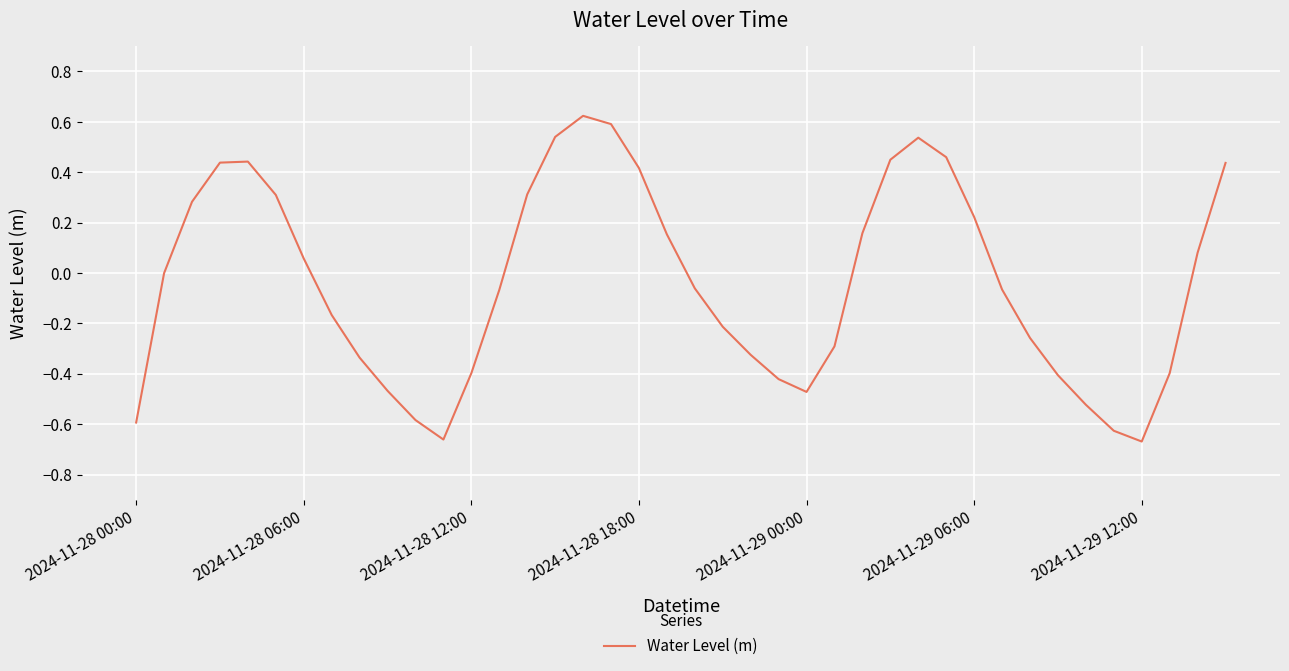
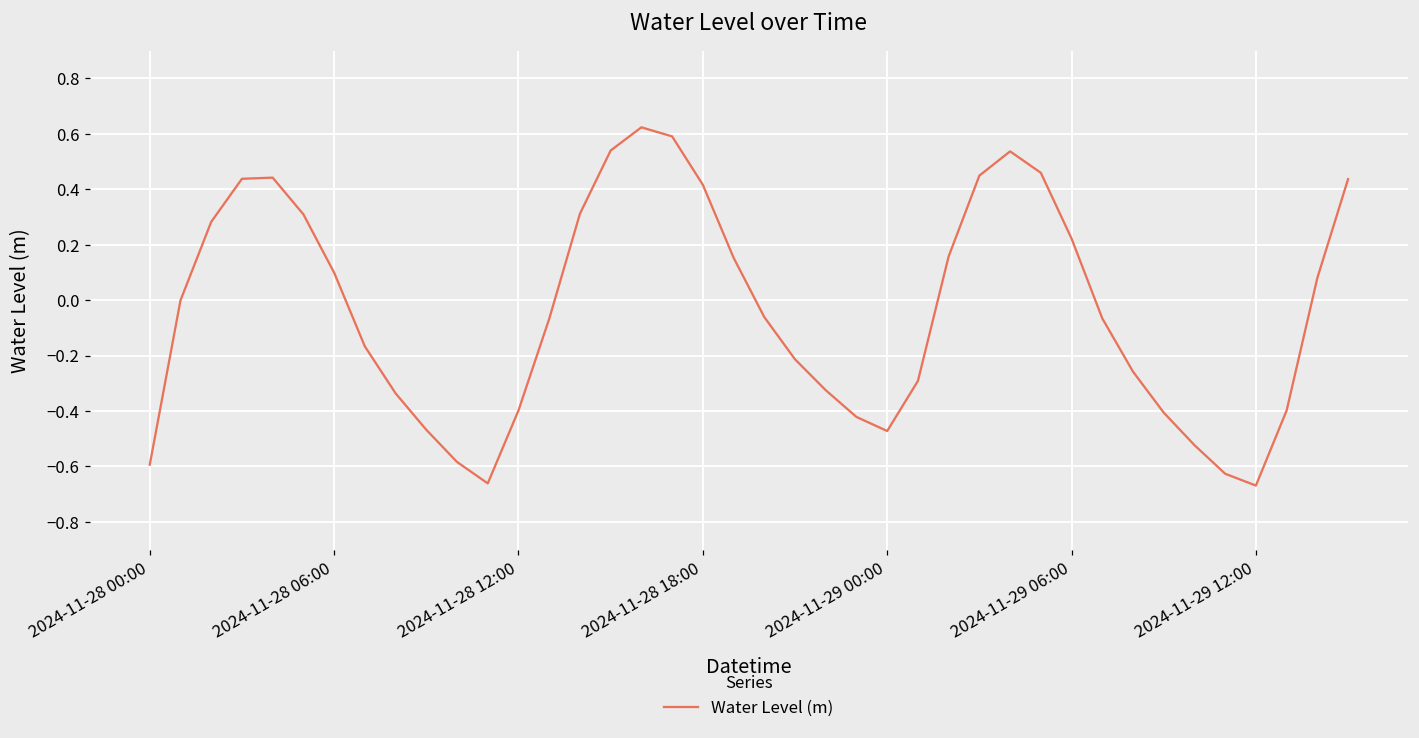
  {
    "2024-11-28 00:00": -0.59,
-   "2024-11-28 06:00": 0.06,
+   "2024-11-28 06:00": 0.10,
    "2024-11-28 12:00": -0.40,
    "2024-11-28 18:00": 0.42,
    "2024-11-29 00:00": -0.47,
    "2024-11-29 06:00": 0.22,
    "2024-11-29 12:00": -0.67
  }
